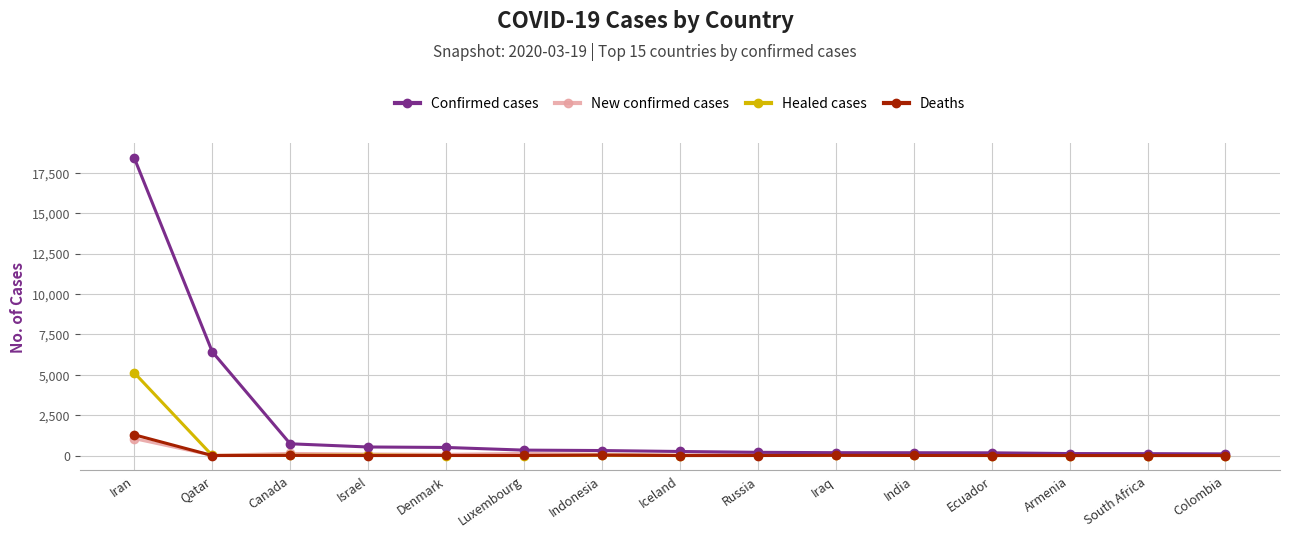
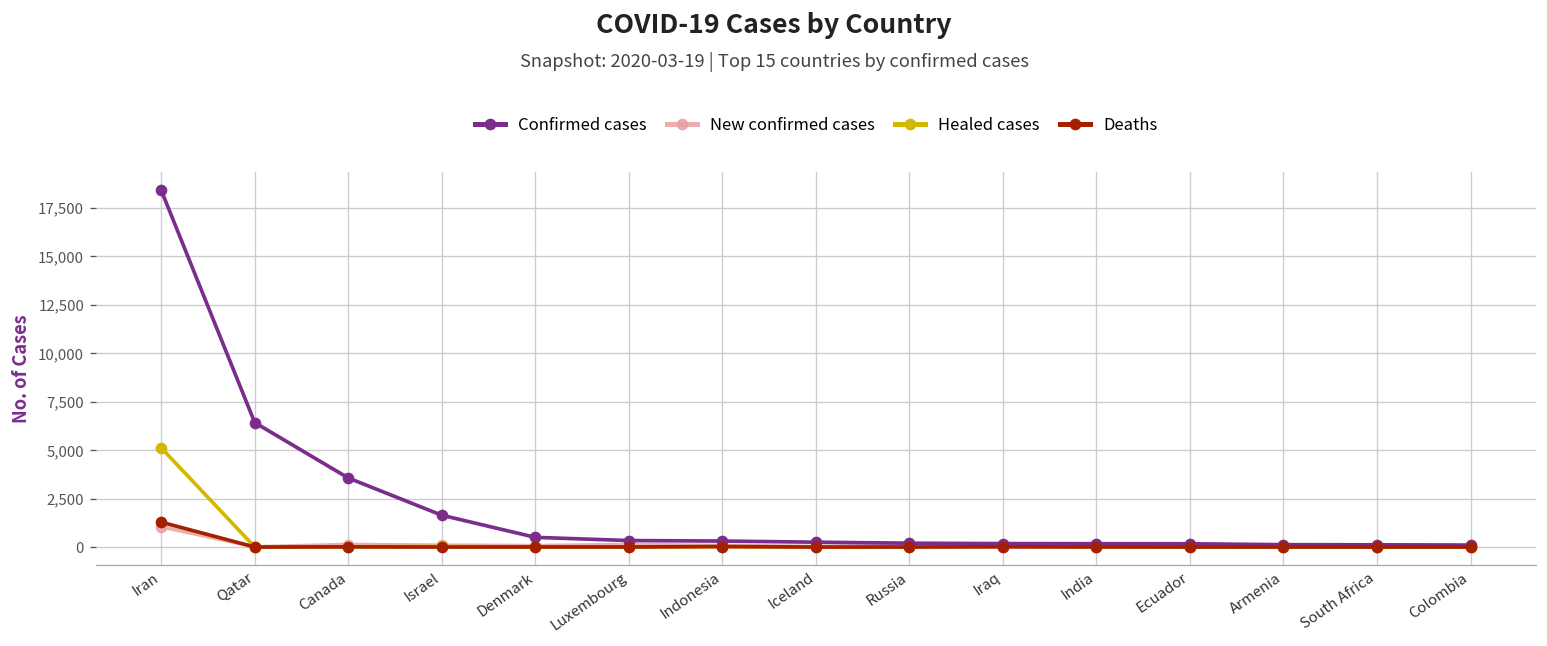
  {
    "Confirmed cases": {
      "Iran": "18,400",
      "Qatar": "6,400",
-     "Canada": "700",
-     "Israel": "500",
+     "Canada": "3,600",
+     "Israel": "1,600",
      "Denmark": "500",
      "Luxembourg": "300",
      "Indonesia": "300",
      "Iceland": "300"
    },
    "New confirmed cases": {
      "Iran": "1,000"
    },
    "Healed cases": {
      "Iran": "5,100"
    },
    "Deaths": {
      "Iran": "1,300"
    }
  }
